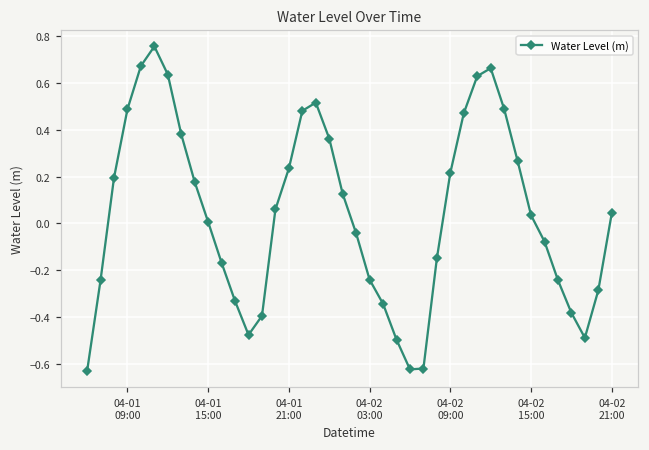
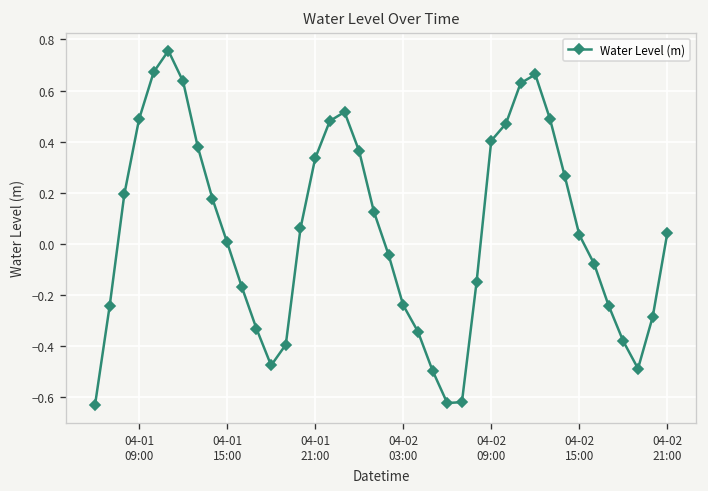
  {
    "04-01 09:00": 0.49,
    "04-01 15:00": 0.01,
-   "04-01 21:00": 0.24,
+   "04-01 21:00": 0.33,
    "04-02 03:00": -0.24,
-   "04-02 09:00": 0.22,
+   "04-02 09:00": 0.40,
    "04-02 15:00": 0.04,
    "04-02 21:00": 0.04
  }
